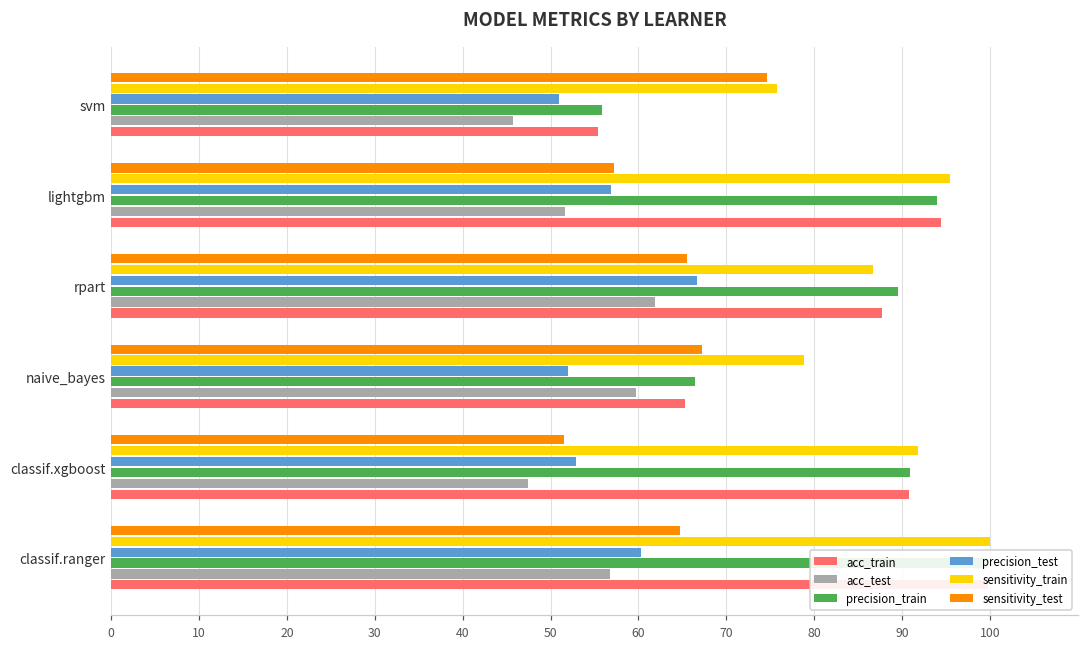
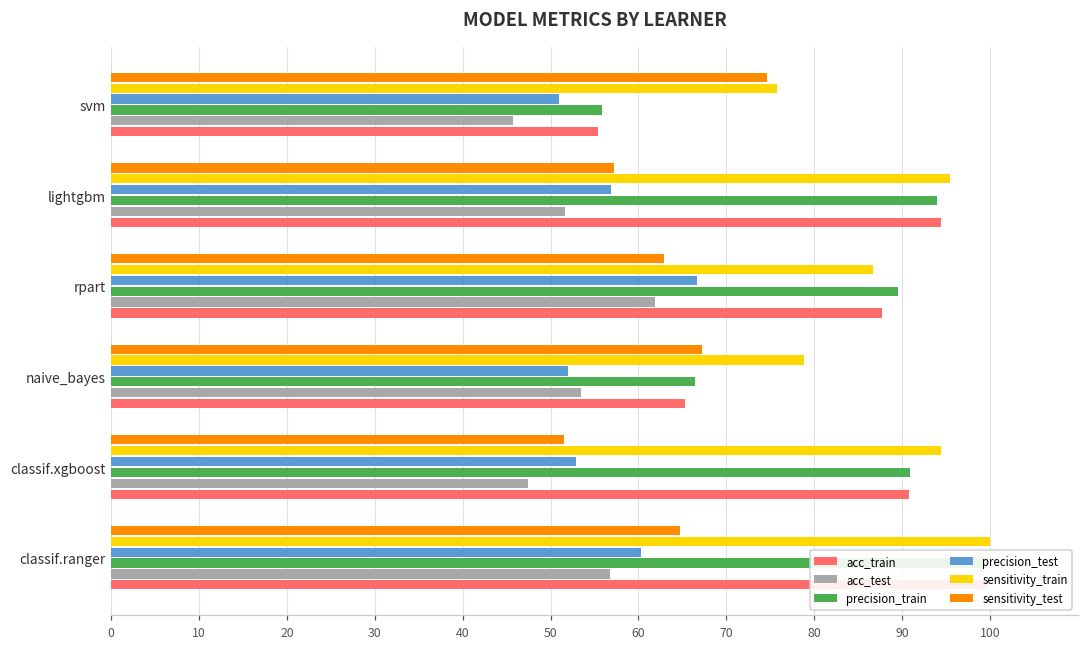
  {
    "acc_train": {
      "svm": 55,
      "lightgbm": 94,
      "rpart": 88,
      "naive_bayes": 65,
      "classif.xgboost": 91
    },
    "acc_test": {
      "svm": 46,
      "lightgbm": 52,
      "rpart": 62,
-     "naive_bayes": 60,
+     "naive_bayes": 53,
      "classif.xgboost": 47,
      "classif.ranger": 57
    },
    "precision_train": {
      "svm": 56,
      "lightgbm": 94,
      "rpart": 89,
      "naive_bayes": 66,
      "classif.xgboost": 91
    },
    "precision_test": {
      "svm": 51,
      "lightgbm": 57,
      "rpart": 67,
      "naive_bayes": 52,
      "classif.xgboost": 53,
      "classif.ranger": 60
    },
    "sensitivity_train": {
      "svm": 76,
      "lightgbm": 95,
      "rpart": 87,
      "naive_bayes": 79,
-     "classif.xgboost": 92,
+     "classif.xgboost": 94,
      "classif.ranger": 100
    },
    "sensitivity_test": {
      "svm": 75,
      "lightgbm": 57,
-     "rpart": 66,
+     "rpart": 63,
      "naive_bayes": 67,
      "classif.xgboost": 51,
      "classif.ranger": 65
    }
  }
